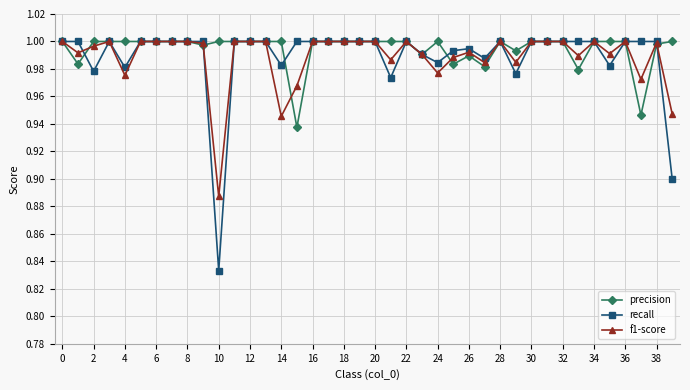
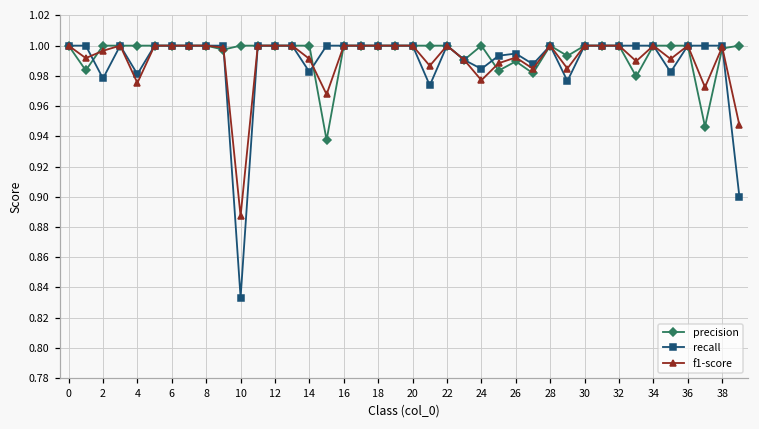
  {
    "f1-score": {
      "2": 0.997,
      "4": 0.975,
      "10": 0.887,
-     "14": 0.946,
+     "14": 0.991,
      "24": 0.977,
      "26": 0.992
    }
  }
